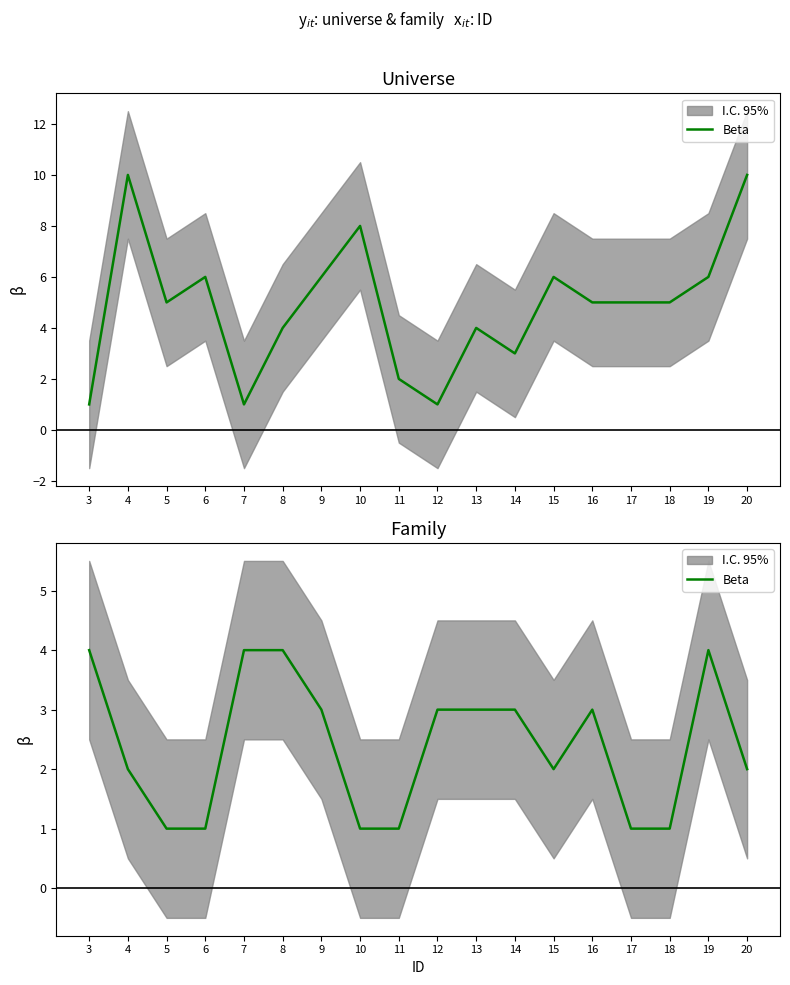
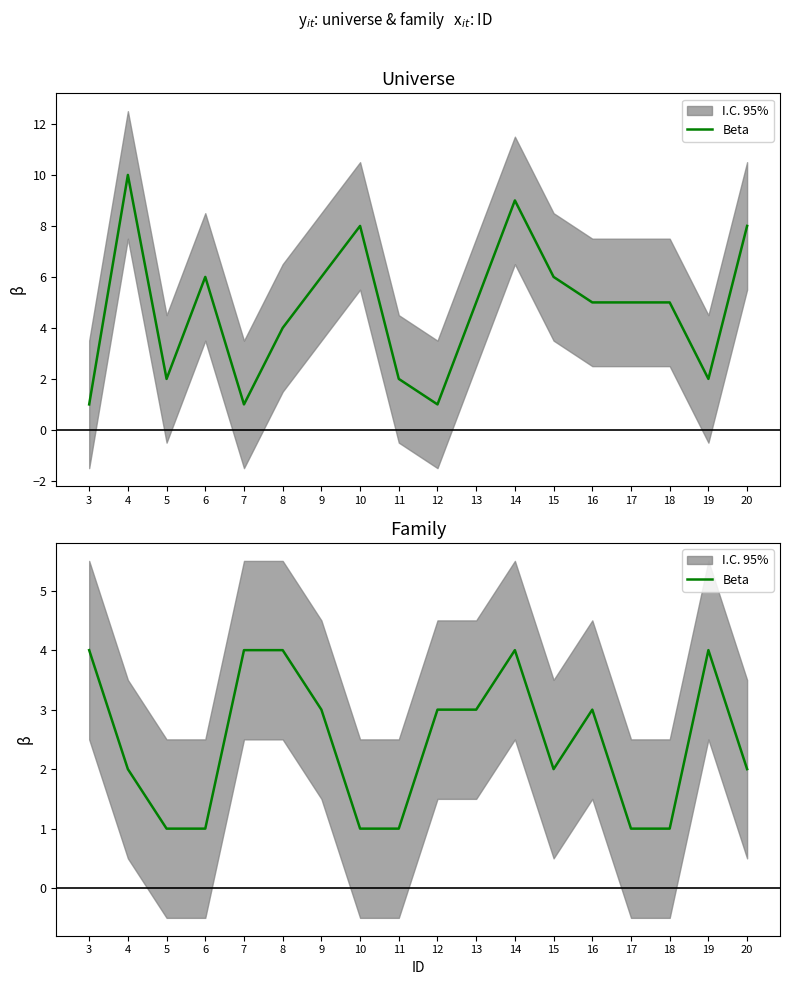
  {
    "Universe": {
      "Beta": {
        "3": 1,
        "4": 10,
-       "5": 5,
+       "5": 2,
        "6": 6,
        "7": 1,
        "8": 4,
        "9": 6,
        "10": 8,
        "11": 2,
        "12": 1,
-       "13": 4,
-       "14": 3,
+       "13": 5,
+       "14": 9,
        "15": 6,
        "16": 5,
        "17": 5,
        "18": 5,
-       "19": 6,
-       "20": 10
+       "19": 2,
+       "20": 8
      }
    },
    "Family": {
      "Beta": {
        "3": 4,
        "4": 2,
        "5": 1,
        "6": 1,
        "7": 4,
        "8": 4,
        "9": 3,
        "10": 1,
        "11": 1,
        "12": 3,
        "13": 3,
-       "14": 3,
+       "14": 4,
        "15": 2,
        "16": 3,
        "17": 1,
        "18": 1,
        "19": 4,
        "20": 2
      }
    }
  }
